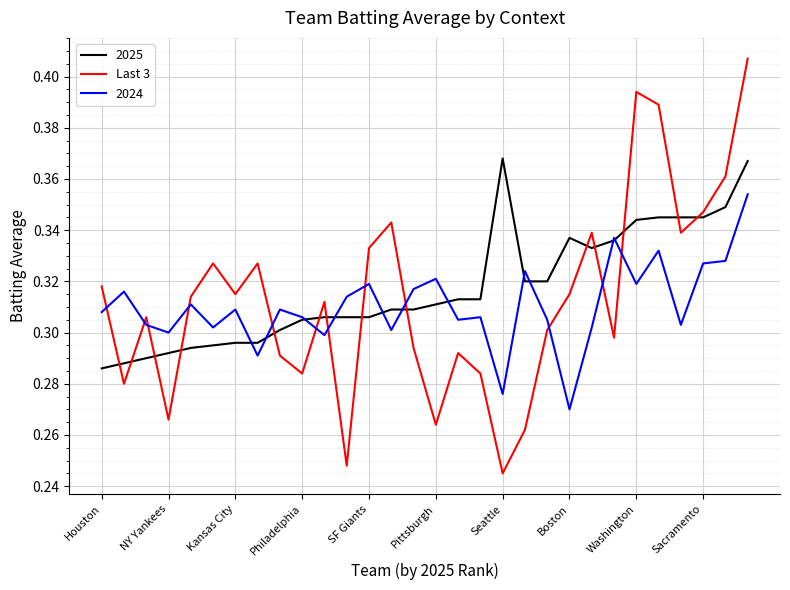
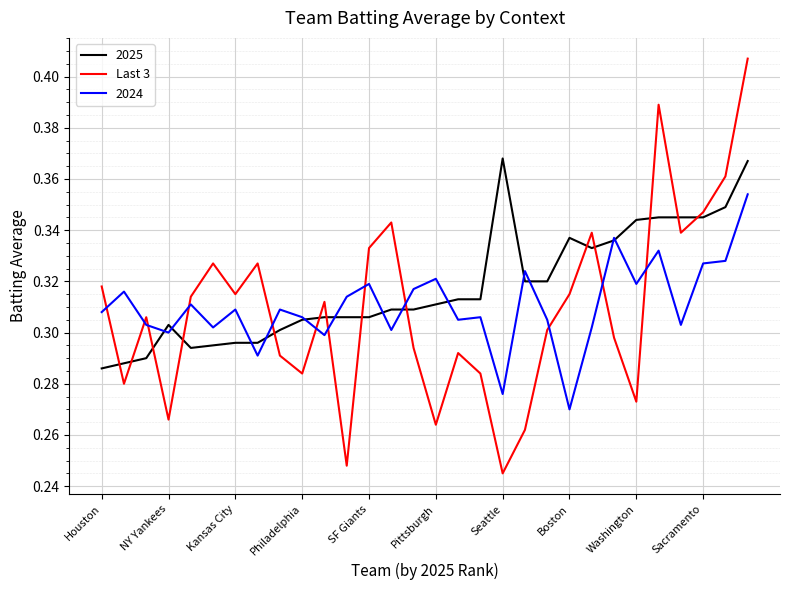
  {
    "2025": {
      "Houston": 0.286,
-     "NY Yankees": 0.292,
+     "NY Yankees": 0.303,
      "Kansas City": 0.296,
      "Philadelphia": 0.305,
      "SF Giants": 0.306,
      "Pittsburgh": 0.311,
      "Seattle": 0.368,
      "Boston": 0.337,
      "Washington": 0.344,
      "Sacramento": 0.345
    },
    "Last 3": {
      "Houston": 0.318,
      "NY Yankees": 0.266,
      "Kansas City": 0.315,
      "Philadelphia": 0.284,
      "SF Giants": 0.333,
      "Pittsburgh": 0.264,
      "Seattle": 0.245,
      "Boston": 0.315,
-     "Washington": 0.394,
+     "Washington": 0.273,
      "Sacramento": 0.347
    },
    "2024": {
      "Houston": 0.308,
      "NY Yankees": 0.300,
      "Kansas City": 0.309,
      "Philadelphia": 0.306,
      "SF Giants": 0.319,
      "Pittsburgh": 0.321,
      "Seattle": 0.276,
      "Boston": 0.270,
      "Washington": 0.319,
      "Sacramento": 0.327
    }
  }
